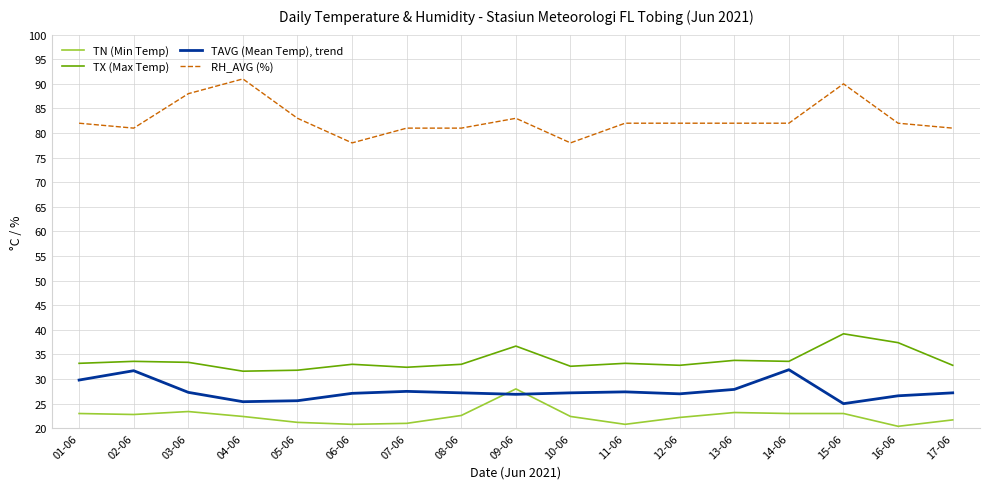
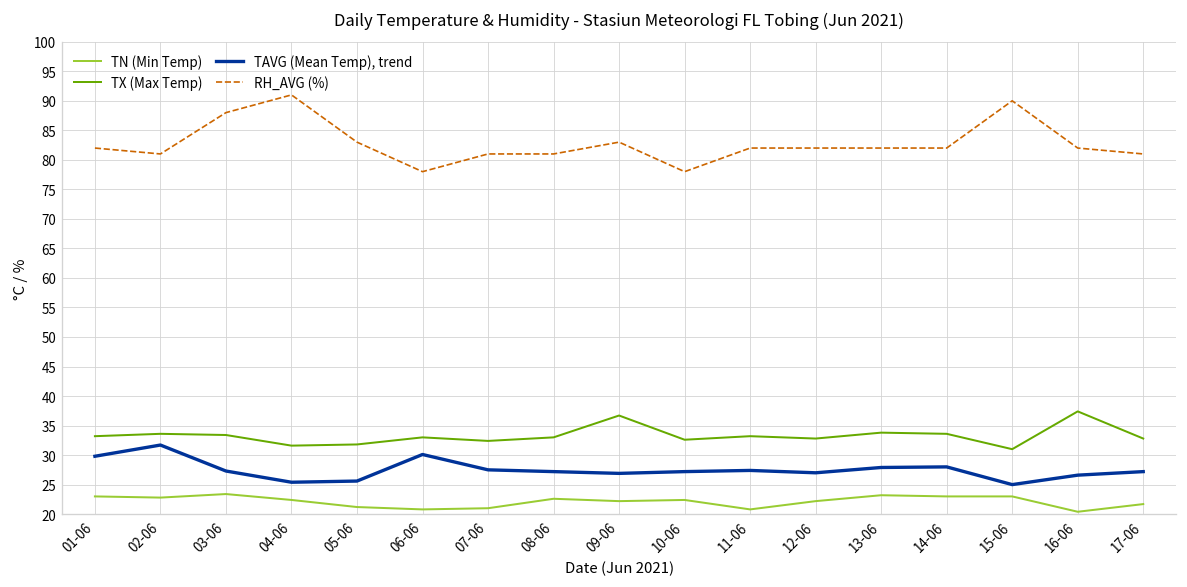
  {
    "TN (Min Temp)": {
      "01-06": 23,
      "02-06": 23,
      "03-06": 23,
      "04-06": 22,
      "05-06": 21,
      "06-06": 21,
      "07-06": 21,
      "08-06": 23,
-     "09-06": 28,
+     "09-06": 22,
      "10-06": 22,
      "11-06": 21,
      "12-06": 22,
      "13-06": 23,
      "14-06": 23,
      "15-06": 23,
      "16-06": 20,
      "17-06": 22
    },
    "TX (Max Temp)": {
      "01-06": 33,
      "02-06": 34,
      "03-06": 33,
      "04-06": 32,
      "05-06": 32,
      "06-06": 33,
      "07-06": 32,
      "08-06": 33,
      "09-06": 37,
      "10-06": 33,
      "11-06": 33,
      "12-06": 33,
      "13-06": 34,
      "14-06": 34,
-     "15-06": 39,
+     "15-06": 31,
      "16-06": 37,
      "17-06": 33
    },
    "TAVG (Mean Temp), trend": {
      "01-06": 30,
      "02-06": 32,
      "03-06": 27,
      "04-06": 25,
      "05-06": 26,
-     "06-06": 27,
+     "06-06": 30,
      "07-06": 28,
      "08-06": 27,
      "09-06": 27,
      "10-06": 27,
      "11-06": 27,
      "12-06": 27,
      "13-06": 28,
-     "14-06": 32,
+     "14-06": 28,
      "15-06": 25,
      "16-06": 27,
      "17-06": 27
    },
    "RH_AVG (%)": {
      "01-06": 82,
      "02-06": 81,
      "03-06": 88,
      "04-06": 91,
      "05-06": 83,
      "06-06": 78,
      "07-06": 81,
      "08-06": 81,
      "09-06": 83,
      "10-06": 78,
      "11-06": 82,
      "12-06": 82,
      "13-06": 82,
      "14-06": 82,
      "15-06": 90,
      "16-06": 82,
      "17-06": 81
    }
  }
